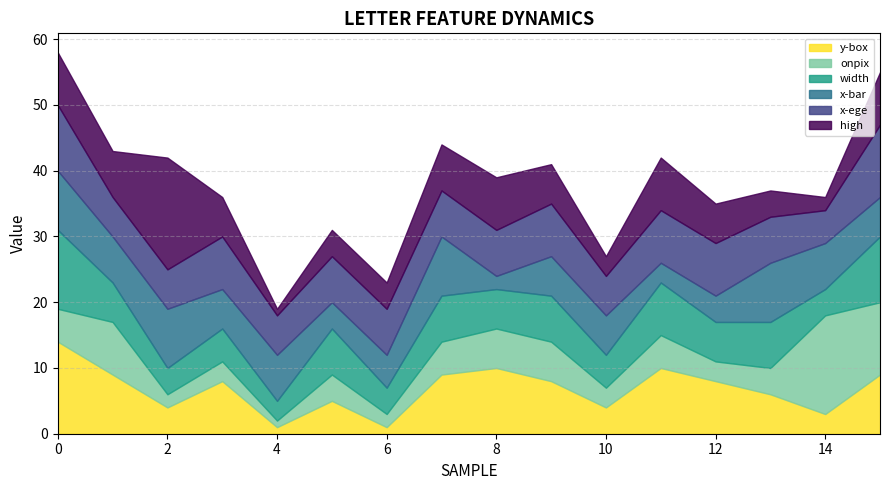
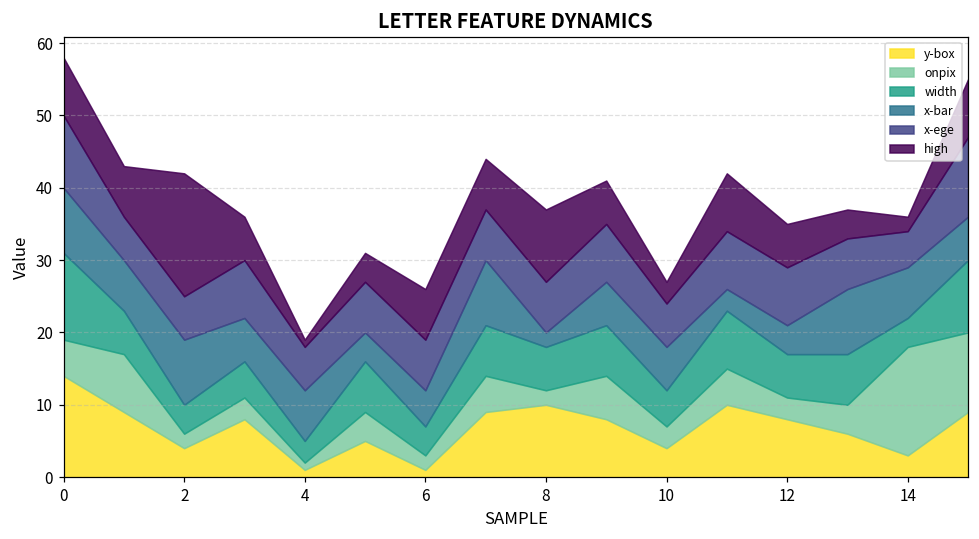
  {
    "y-box": {
      "0": 14,
      "2": 4,
      "4": 1,
      "6": 1,
      "8": 10,
      "10": 4,
      "12": 8,
      "14": 3
    },
    "onpix": {
      "0": 5,
      "2": 2,
      "4": 1,
      "6": 2,
-     "8": 6,
+     "8": 2,
      "10": 3,
      "12": 3,
      "14": 15
    },
    "high": {
      "0": 8,
      "2": 17,
      "4": 1,
-     "6": 4,
-     "8": 8,
+     "6": 7,
+     "8": 10,
      "10": 3,
      "12": 6,
      "14": 2
    }
  }
